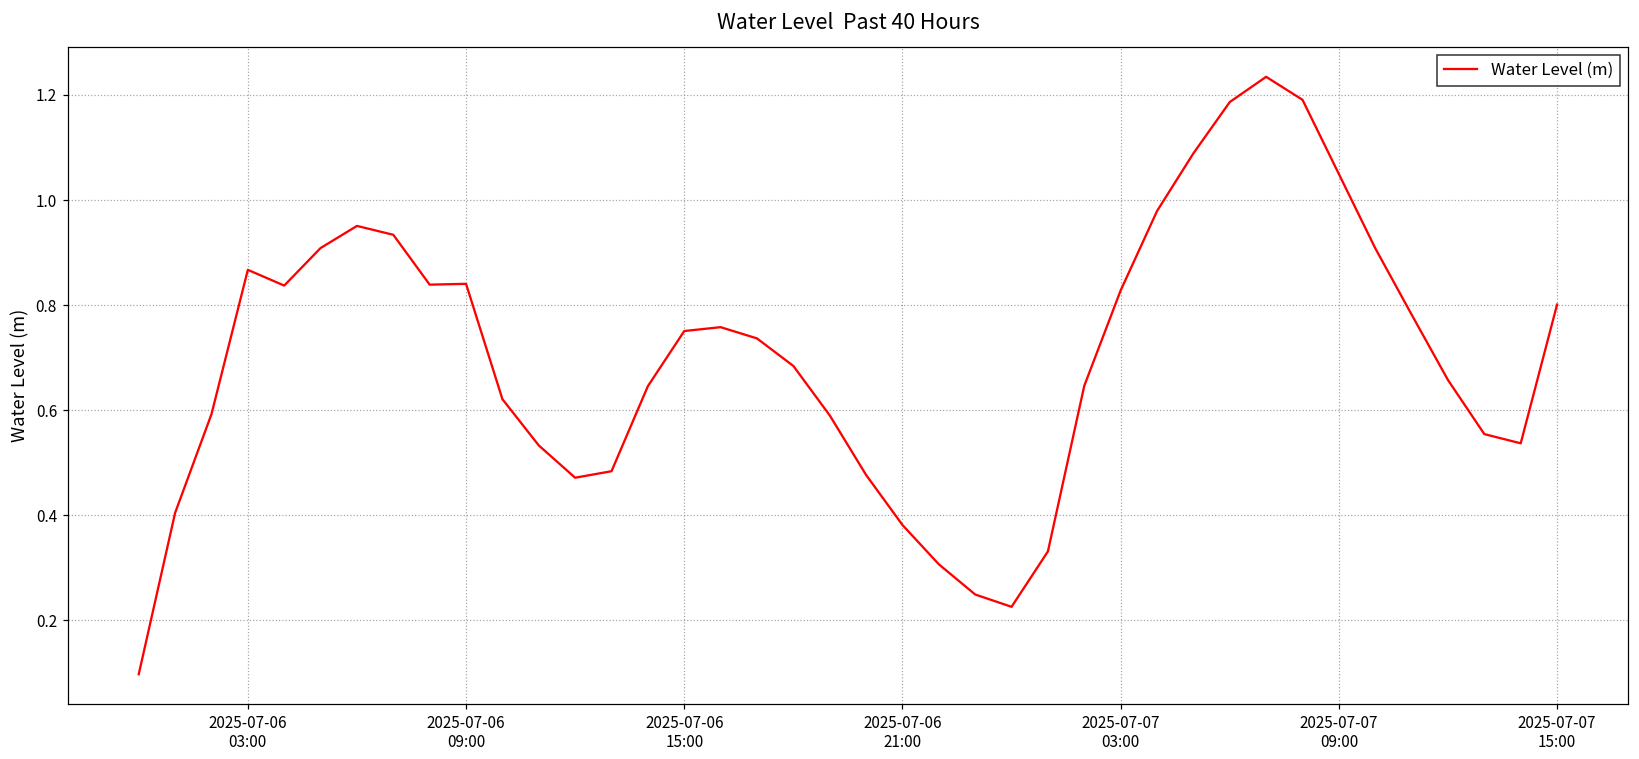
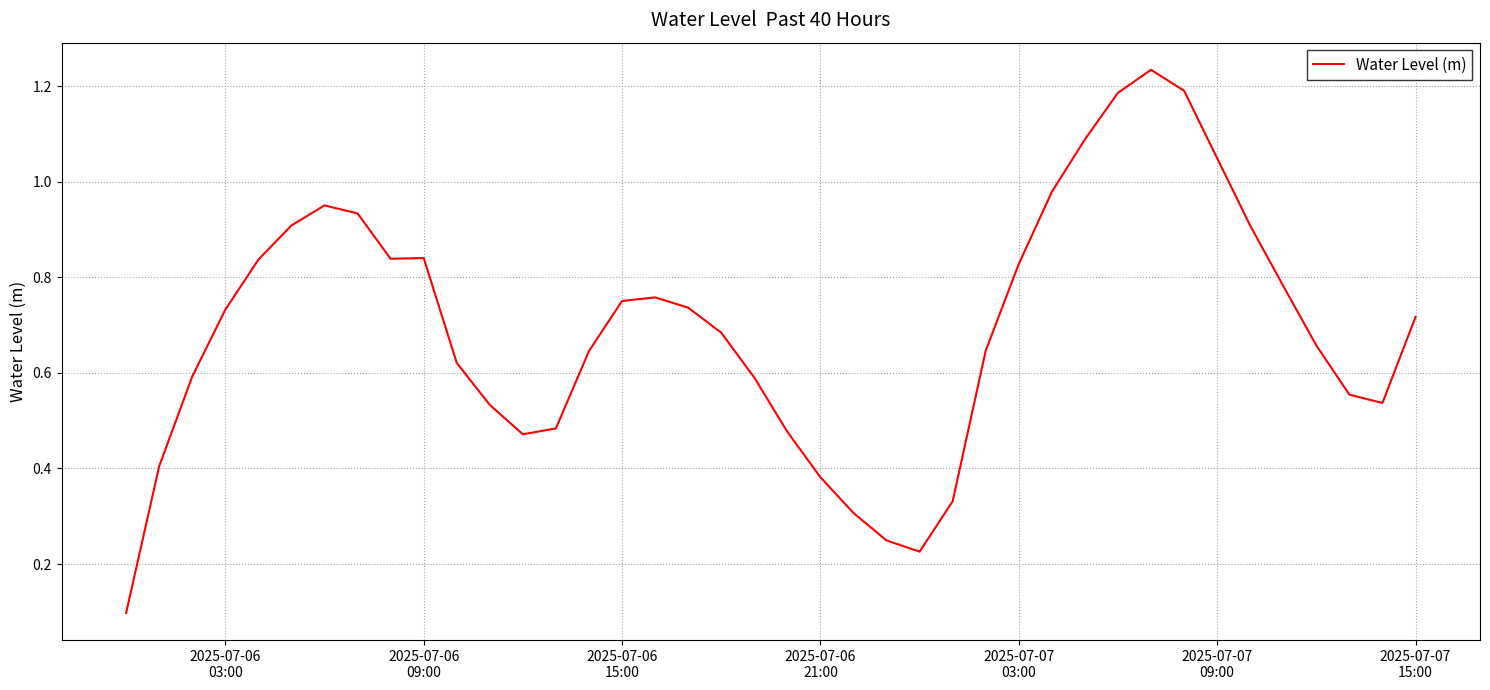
  {
-   "2025-07-06 03:00": 0.87,
+   "2025-07-06 03:00": 0.73,
    "2025-07-06 09:00": 0.84,
    "2025-07-06 15:00": 0.75,
    "2025-07-06 21:00": 0.38,
    "2025-07-07 03:00": 0.83,
    "2025-07-07 09:00": 1.05,
-   "2025-07-07 15:00": 0.80
+   "2025-07-07 15:00": 0.72
  }
